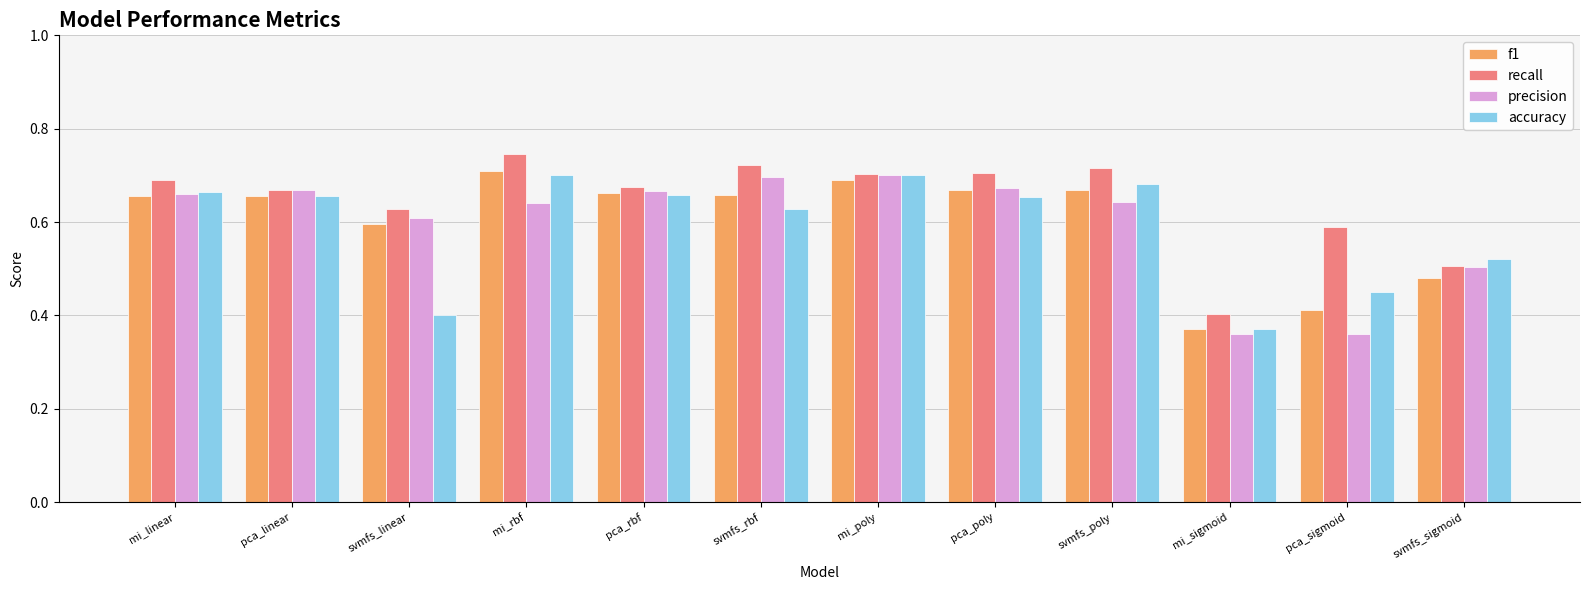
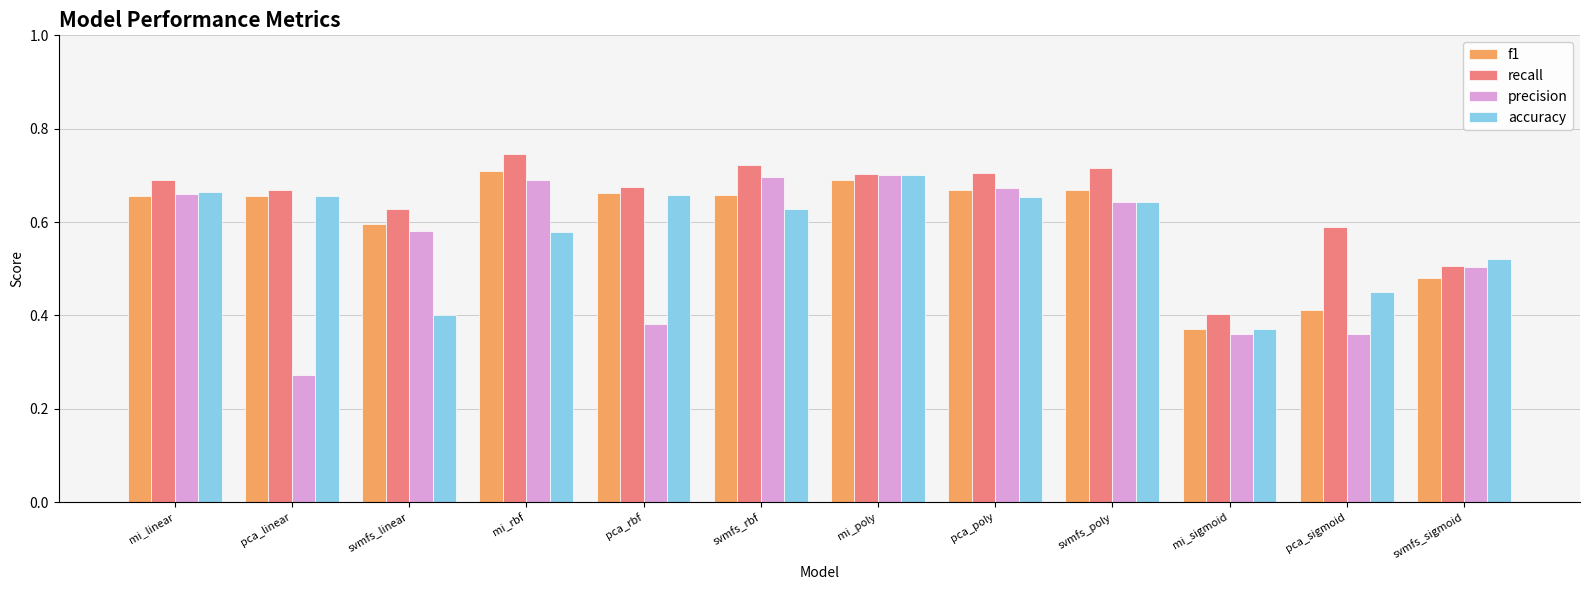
  {
    "precision": {
      "mi_linear": 0.66,
-     "pca_linear": 0.67,
-     "svmfs_linear": 0.61,
-     "mi_rbf": 0.64,
-     "pca_rbf": 0.67,
+     "pca_linear": 0.27,
+     "svmfs_linear": 0.58,
+     "mi_rbf": 0.69,
+     "pca_rbf": 0.38,
      "svmfs_rbf": 0.70,
      "mi_poly": 0.70,
      "pca_poly": 0.67,
      "svmfs_poly": 0.64,
      "mi_sigmoid": 0.36,
      "pca_sigmoid": 0.36,
      "svmfs_sigmoid": 0.50
    },
    "accuracy": {
      "mi_linear": 0.67,
      "pca_linear": 0.66,
      "svmfs_linear": 0.40,
-     "mi_rbf": 0.70,
+     "mi_rbf": 0.58,
      "pca_rbf": 0.66,
      "svmfs_rbf": 0.63,
      "mi_poly": 0.70,
      "pca_poly": 0.65,
-     "svmfs_poly": 0.68,
+     "svmfs_poly": 0.64,
      "mi_sigmoid": 0.37,
      "pca_sigmoid": 0.45,
      "svmfs_sigmoid": 0.52
    }
  }
